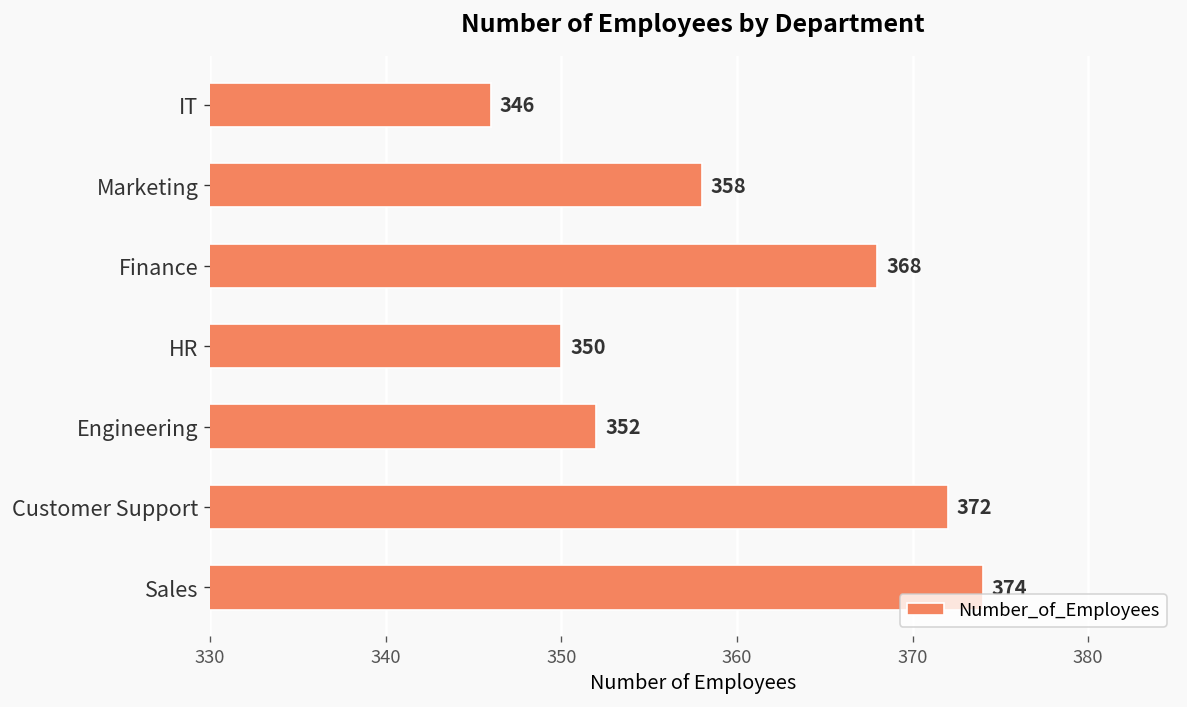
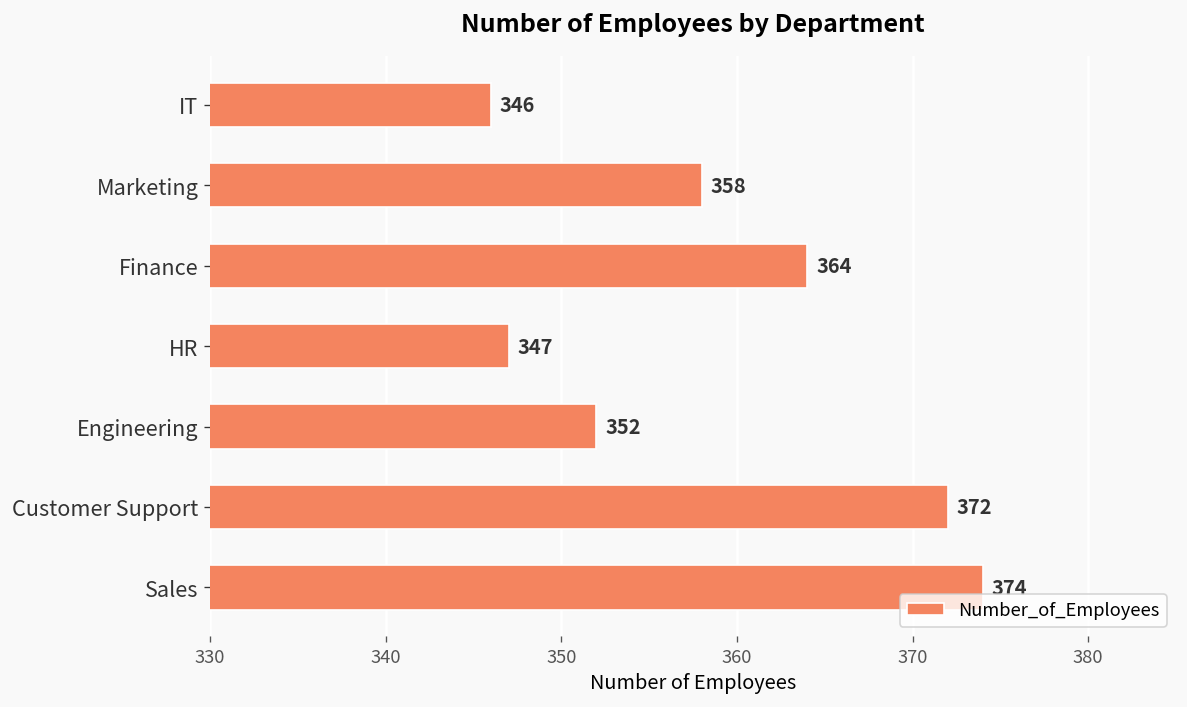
  {
    "IT": 346,
    "Marketing": 358,
-   "Finance": 368,
-   "HR": 350,
+   "Finance": 364,
+   "HR": 347,
    "Engineering": 352,
    "Customer Support": 372
  }
